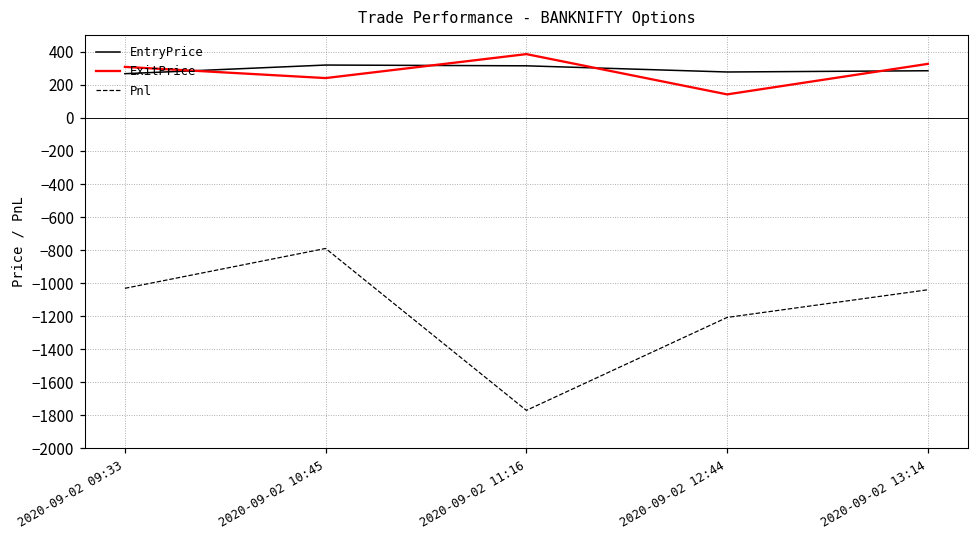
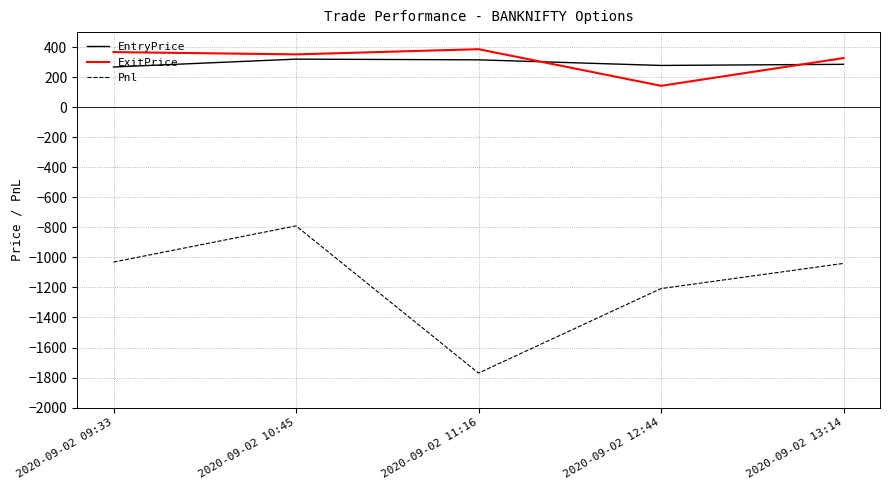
  {
    "ExitPrice": {
-     "2020-09-02 09:33": 310,
-     "2020-09-02 10:45": 240,
+     "2020-09-02 09:33": 370,
+     "2020-09-02 10:45": 350,
      "2020-09-02 11:16": 390,
      "2020-09-02 12:44": 140,
      "2020-09-02 13:14": 330
    }
  }
